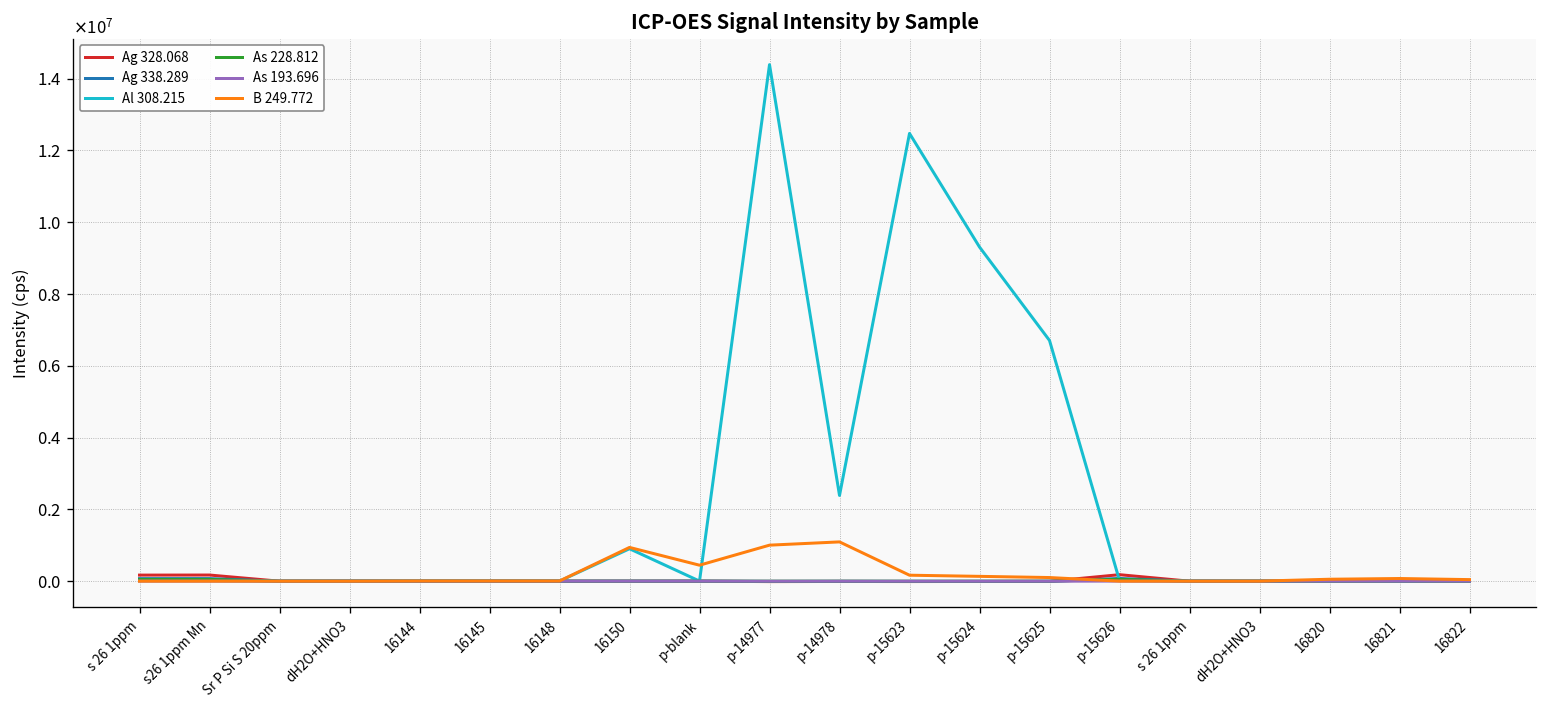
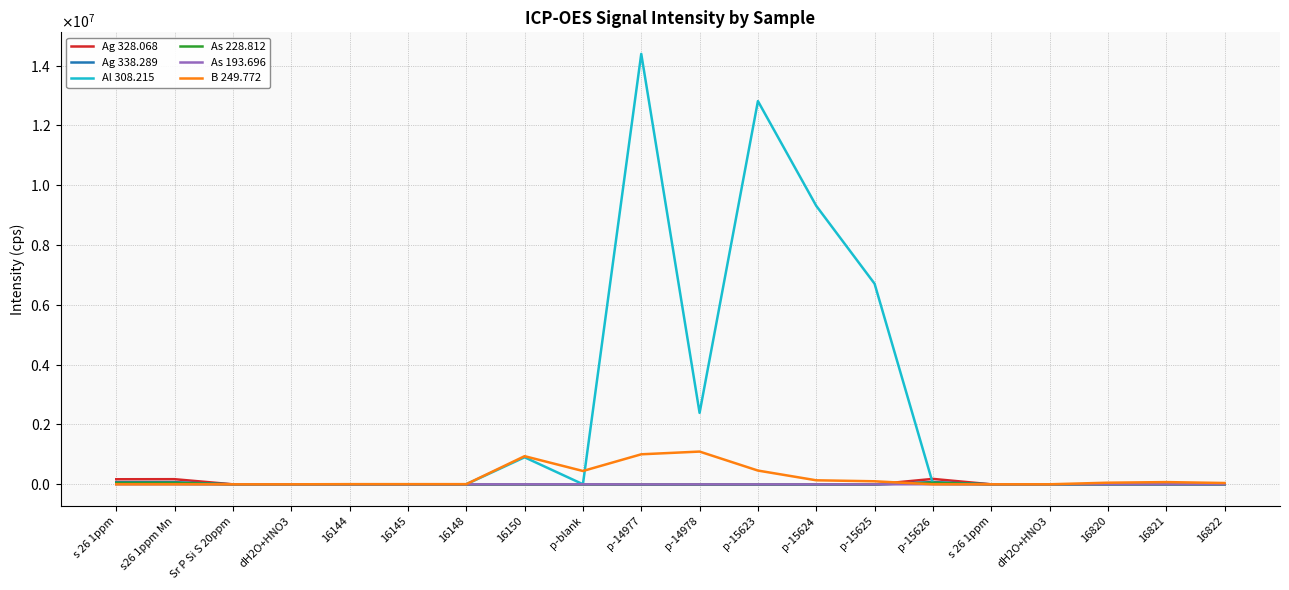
  {
    "Ag 328.068": {
      "s26 1ppm Mn": 200000,
      "p-15626": 200000
    },
    "Al 308.215": {
      "p-14977": 14400000,
      "p-14978": 2400000,
-     "p-15623": 12500000,
+     "p-15623": 12800000,
      "p-15624": 9300000,
      "p-15625": 6700000
    },
    "B 249.772": {
      "p-blank": 400000,
      "p-14977": 1000000,
      "p-14978": 1100000,
-     "p-15623": 200000,
+     "p-15623": 500000,
      "p-15624": 100000,
      "p-15625": 100000
    }
  }
